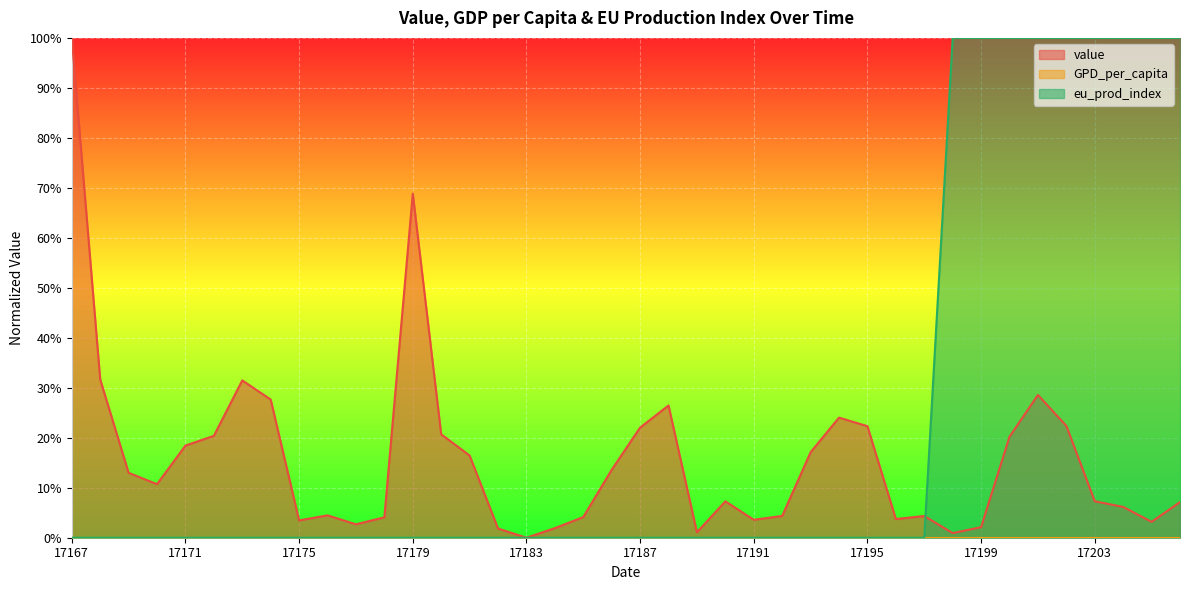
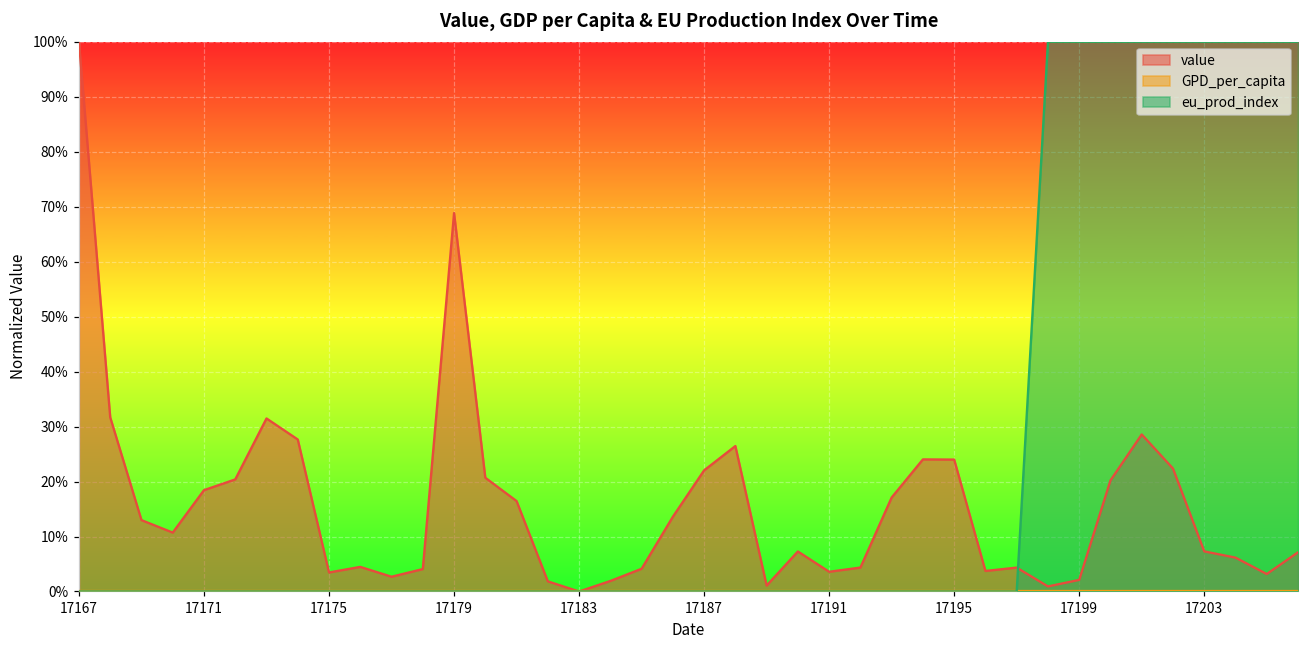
  {
    "value": {
      "17167": "100%",
      "17171": "18%",
      "17175": "3%",
      "17179": "69%",
      "17187": "22%",
      "17191": "4%",
-     "17195": "22%",
+     "17195": "24%",
      "17199": "2%",
      "17203": "7%"
    },
    "GPD_per_capita": {
      "17199": "0%",
      "17203": "0%"
    },
    "eu_prod_index": {
      "17199": "100%",
      "17203": "100%"
    }
  }
